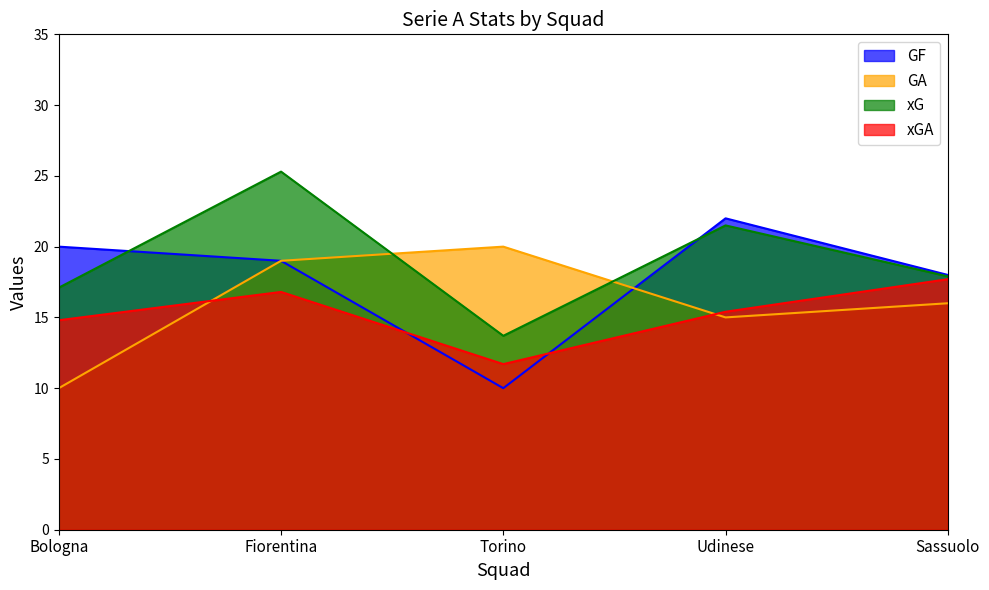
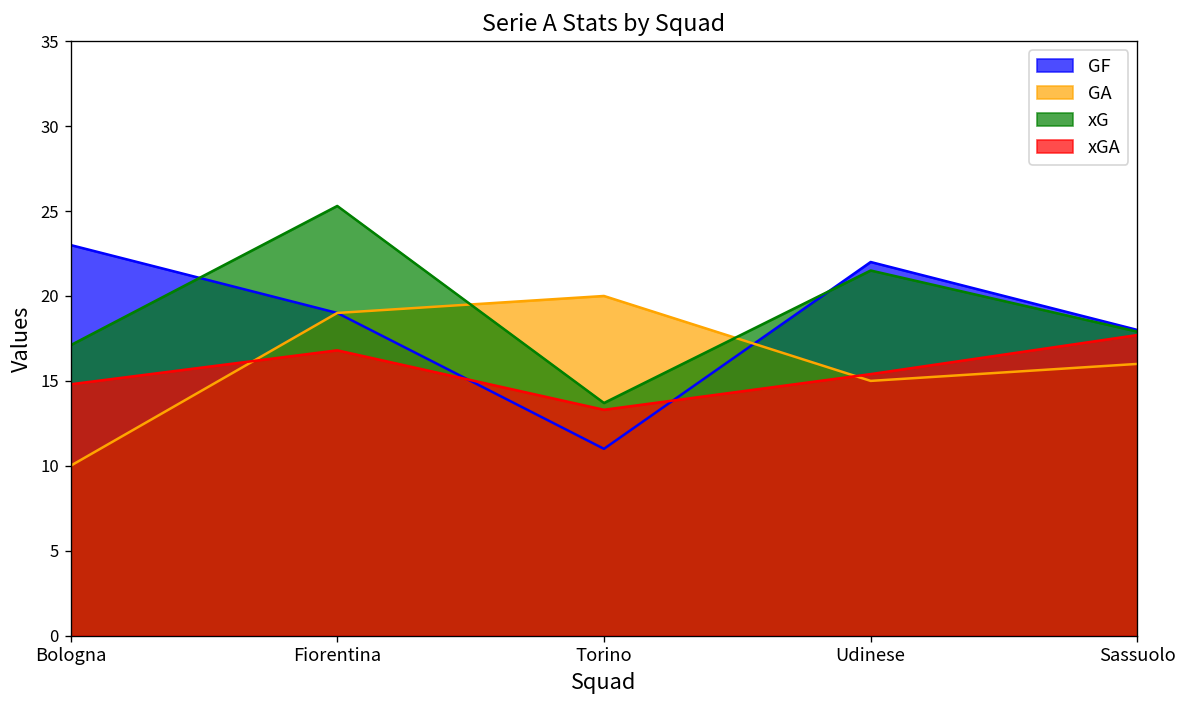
  {
    "GF": {
-     "Bologna": 20,
-     "Torino": 10,
+     "Bologna": 23,
+     "Torino": 11,
      "Udinese": 22
    },
    "GA": {
      "Bologna": 10.0,
      "Torino": 20.0,
      "Udinese": 15.0,
      "Sassuolo": 16.0
    },
    "xG": {
      "Bologna": 17.1,
      "Fiorentina": 25.3,
      "Torino": 13.7,
      "Udinese": 21.5
    },
    "xGA": {
      "Bologna": 14.8,
      "Fiorentina": 16.8,
-     "Torino": 11.7,
+     "Torino": 13.3,
      "Udinese": 15.4,
      "Sassuolo": 17.7
    }
  }
